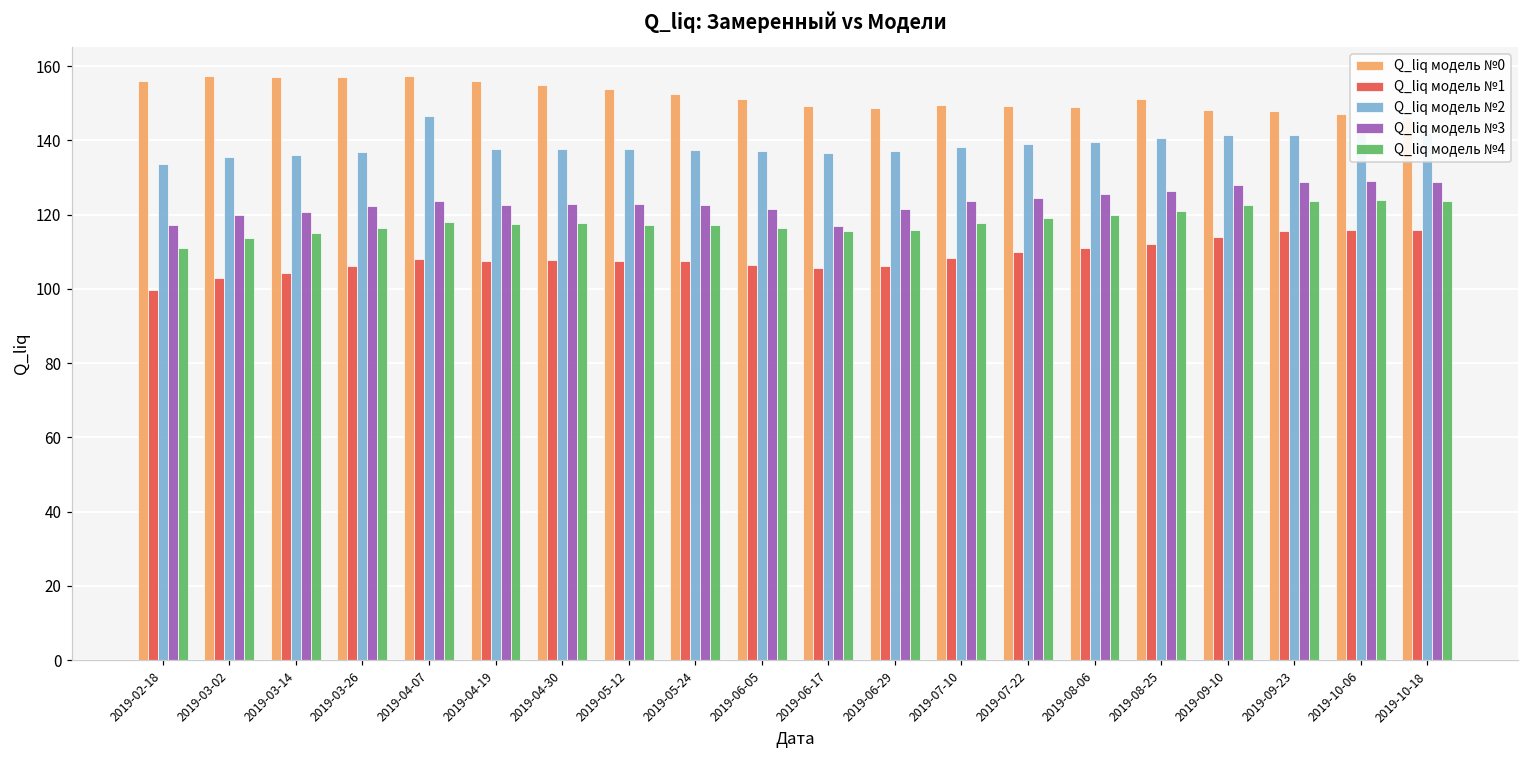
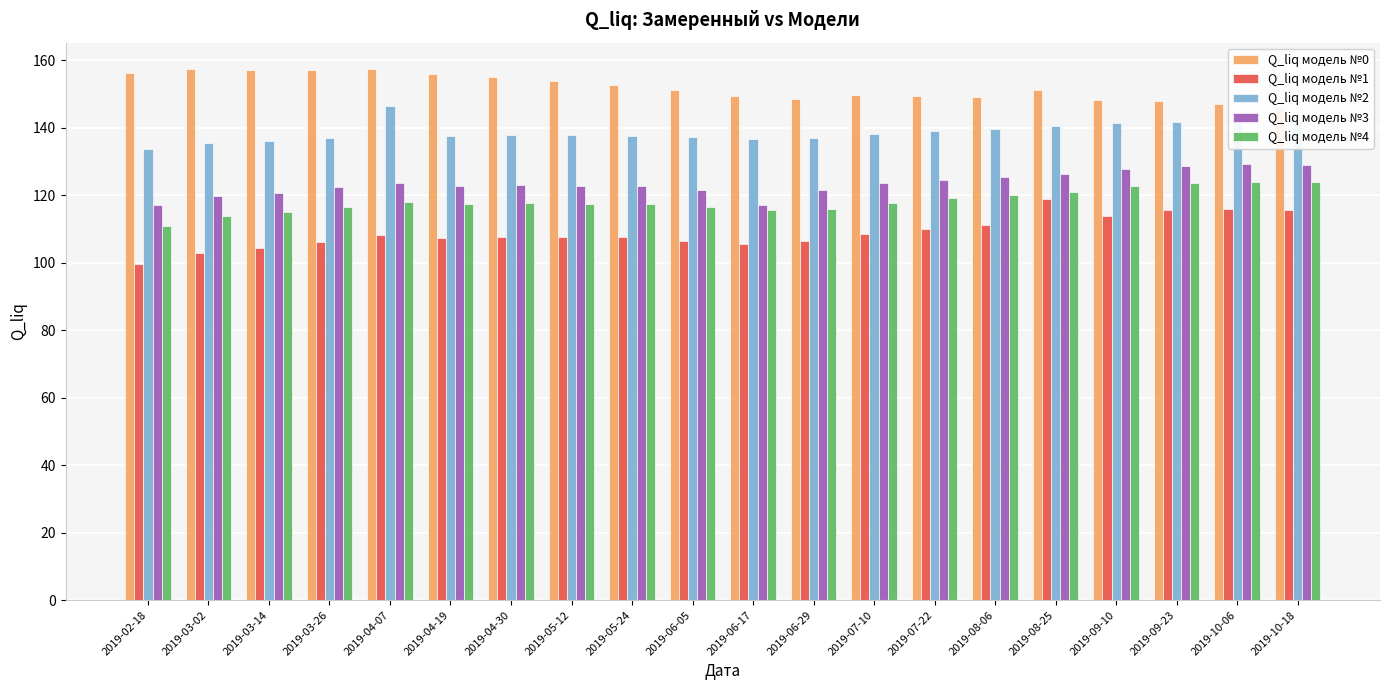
  {
    "Q_liq модель №0": {
      "2019-02-18": 156,
      "2019-03-02": 157,
      "2019-03-14": 157,
      "2019-03-26": 157,
      "2019-04-07": 157,
      "2019-04-19": 156,
      "2019-04-30": 155,
      "2019-05-12": 154,
      "2019-05-24": 153,
      "2019-06-05": 151,
      "2019-06-17": 149,
      "2019-06-29": 149,
      "2019-07-10": 150,
      "2019-07-22": 149,
      "2019-08-06": 149,
      "2019-08-25": 151,
      "2019-09-10": 148,
      "2019-09-23": 148,
      "2019-10-06": 147
    },
    "Q_liq модель №1": {
      "2019-02-18": 100,
      "2019-03-02": 103,
      "2019-03-14": 104,
      "2019-03-26": 106,
      "2019-04-07": 108,
      "2019-04-19": 107,
      "2019-04-30": 108,
      "2019-05-12": 108,
      "2019-05-24": 108,
      "2019-06-05": 106,
      "2019-06-17": 106,
      "2019-06-29": 106,
      "2019-07-10": 108,
      "2019-07-22": 110,
      "2019-08-06": 111,
-     "2019-08-25": 112,
+     "2019-08-25": 119,
      "2019-09-10": 114,
      "2019-09-23": 115,
      "2019-10-06": 116,
      "2019-10-18": 116
    },
    "Q_liq модель №2": {
      "2019-02-18": 134,
      "2019-03-02": 135,
      "2019-03-14": 136,
      "2019-03-26": 137,
      "2019-04-07": 147,
      "2019-04-19": 138,
      "2019-04-30": 138,
      "2019-05-12": 138,
      "2019-05-24": 137,
      "2019-06-05": 137,
      "2019-06-17": 137,
      "2019-06-29": 137,
      "2019-07-10": 138,
      "2019-07-22": 139,
      "2019-08-06": 140,
      "2019-08-25": 141,
      "2019-09-10": 141,
      "2019-09-23": 142
    },
    "Q_liq модель №3": {
      "2019-02-18": 117,
      "2019-03-02": 120,
      "2019-03-14": 121,
      "2019-03-26": 122,
      "2019-04-07": 124,
      "2019-04-19": 123,
      "2019-04-30": 123,
      "2019-05-12": 123,
      "2019-05-24": 123,
      "2019-06-05": 122,
      "2019-06-17": 117,
      "2019-06-29": 122,
      "2019-07-10": 124,
      "2019-07-22": 125,
      "2019-08-06": 125,
      "2019-08-25": 126,
      "2019-09-10": 128,
      "2019-09-23": 129,
      "2019-10-06": 129,
      "2019-10-18": 129
    },
    "Q_liq модель №4": {
      "2019-02-18": 111,
      "2019-03-02": 114,
      "2019-03-14": 115,
      "2019-03-26": 116,
      "2019-04-07": 118,
      "2019-04-19": 117,
      "2019-04-30": 118,
      "2019-05-12": 117,
      "2019-05-24": 117,
      "2019-06-05": 116,
      "2019-06-17": 116,
      "2019-06-29": 116,
      "2019-07-10": 118,
      "2019-07-22": 119,
      "2019-08-06": 120,
      "2019-08-25": 121,
      "2019-09-10": 123,
      "2019-09-23": 124,
      "2019-10-06": 124,
      "2019-10-18": 124
    }
  }
